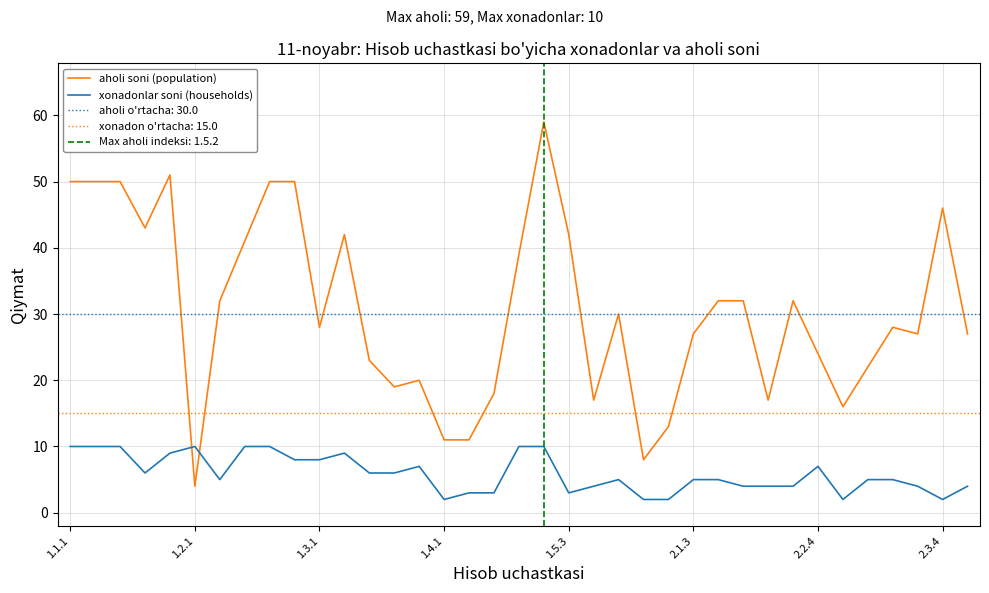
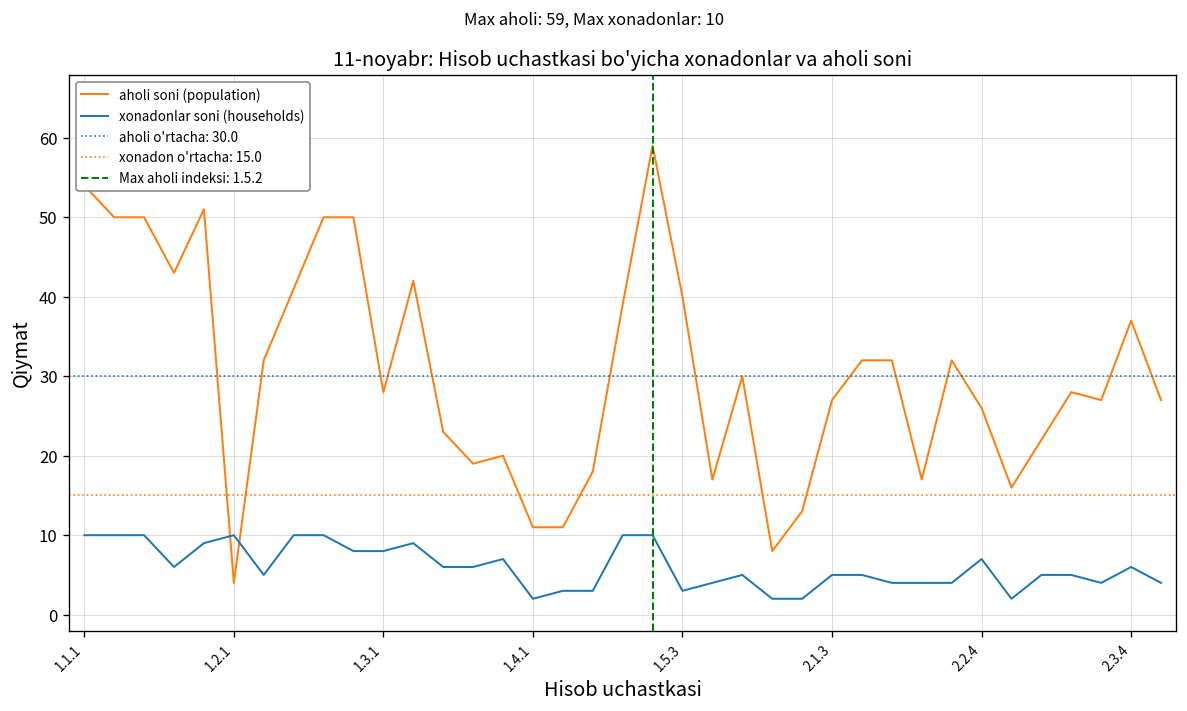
  {
    "aholi soni (population)": {
-     "1.1.1": 50,
+     "1.1.1": 54,
      "1.2.1": 4,
      "1.3.1": 28,
      "1.4.1": 11,
-     "1.5.3": 42,
+     "1.5.3": 40,
      "2.1.3": 27,
-     "2.2.4": 24,
-     "2.3.4": 46
+     "2.2.4": 26,
+     "2.3.4": 37
    },
    "xonadonlar soni (households)": {
      "1.1.1": 10,
      "1.2.1": 10,
      "1.3.1": 8,
      "1.4.1": 2,
      "1.5.3": 3,
      "2.1.3": 5,
      "2.2.4": 7,
-     "2.3.4": 2
+     "2.3.4": 6
    }
  }
